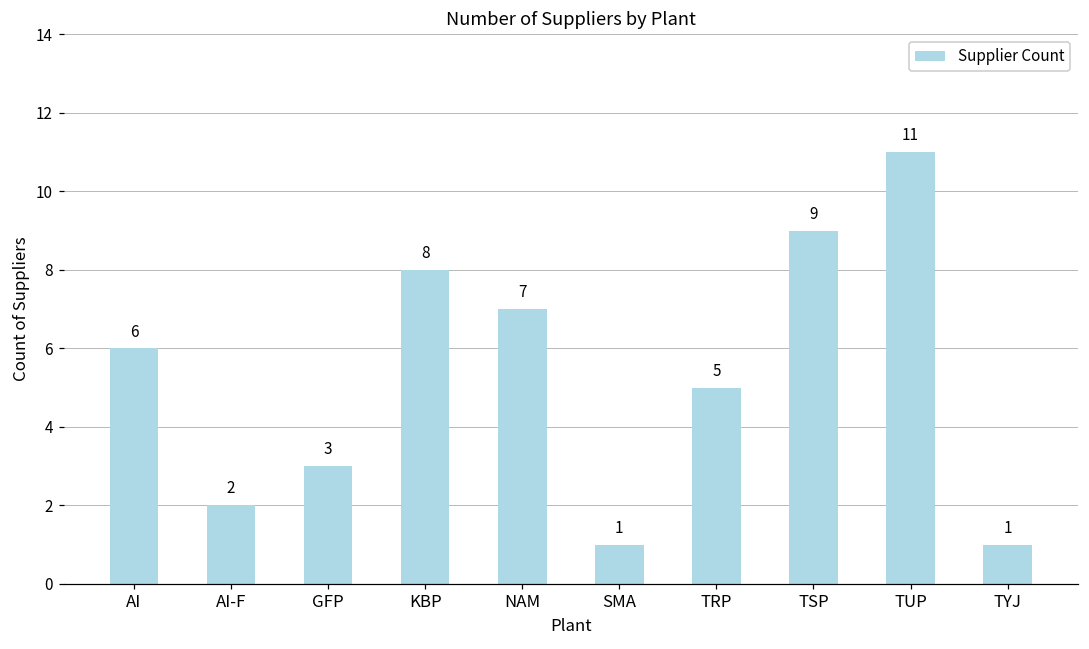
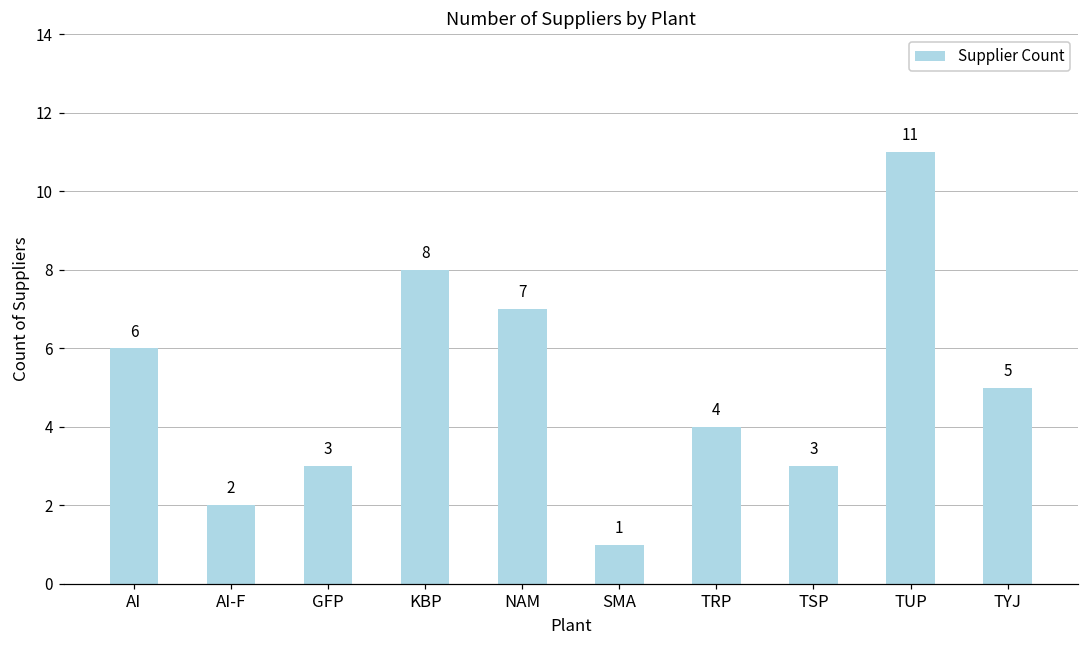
  {
    "AI": 6,
    "AI-F": 2,
    "GFP": 3,
    "KBP": 8,
    "NAM": 7,
    "SMA": 1,
-   "TRP": 5,
-   "TSP": 9,
+   "TRP": 4,
+   "TSP": 3,
    "TUP": 11,
-   "TYJ": 1
+   "TYJ": 5
  }
